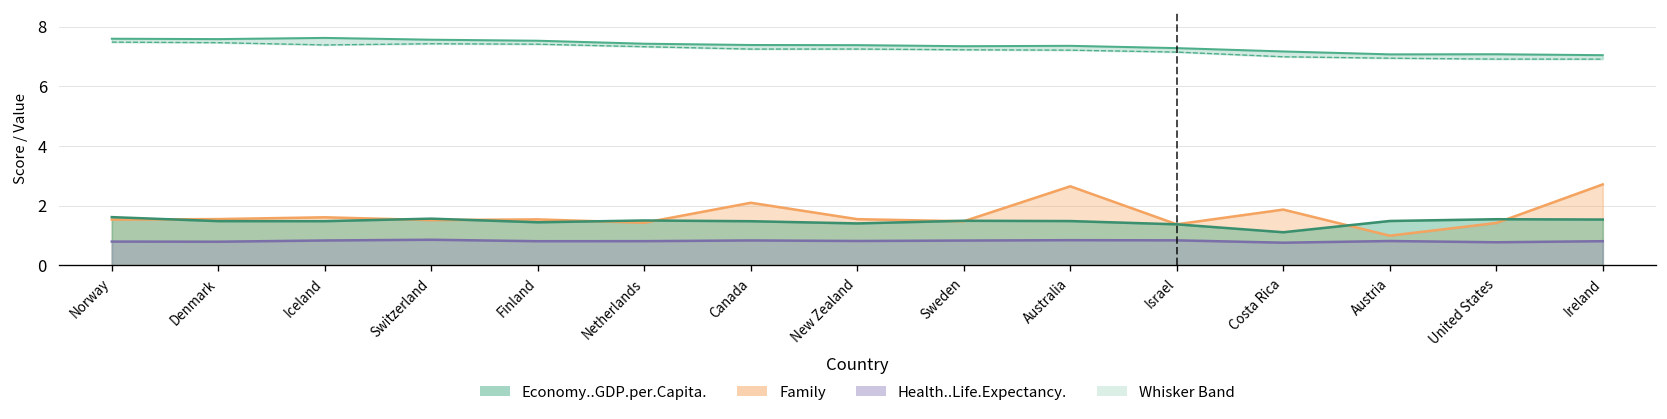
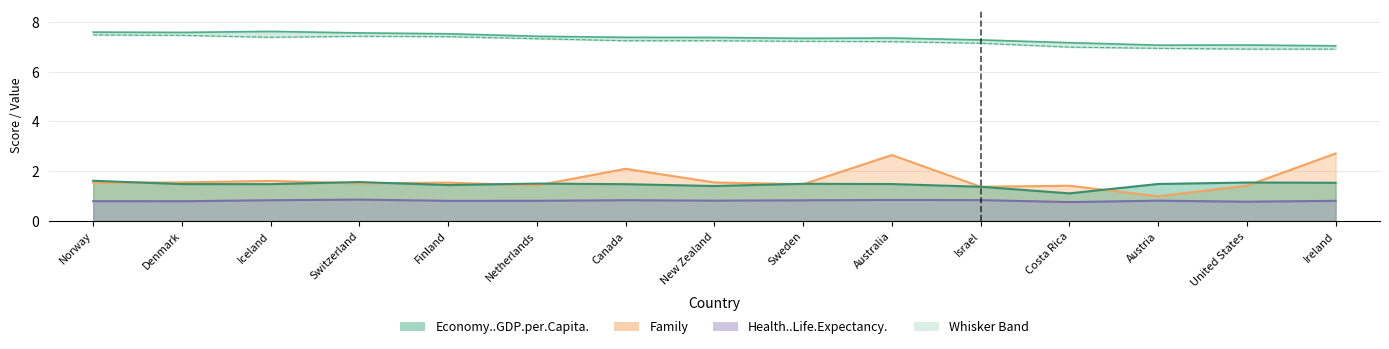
  {
    "Family": {
      "Iceland": 1.6,
      "Canada": 2.1,
      "New Zealand": 1.5,
      "Australia": 2.6,
-     "Costa Rica": 1.9,
+     "Costa Rica": 1.4,
      "Austria": 1.0,
      "United States": 1.4,
      "Ireland": 2.7
    }
  }
